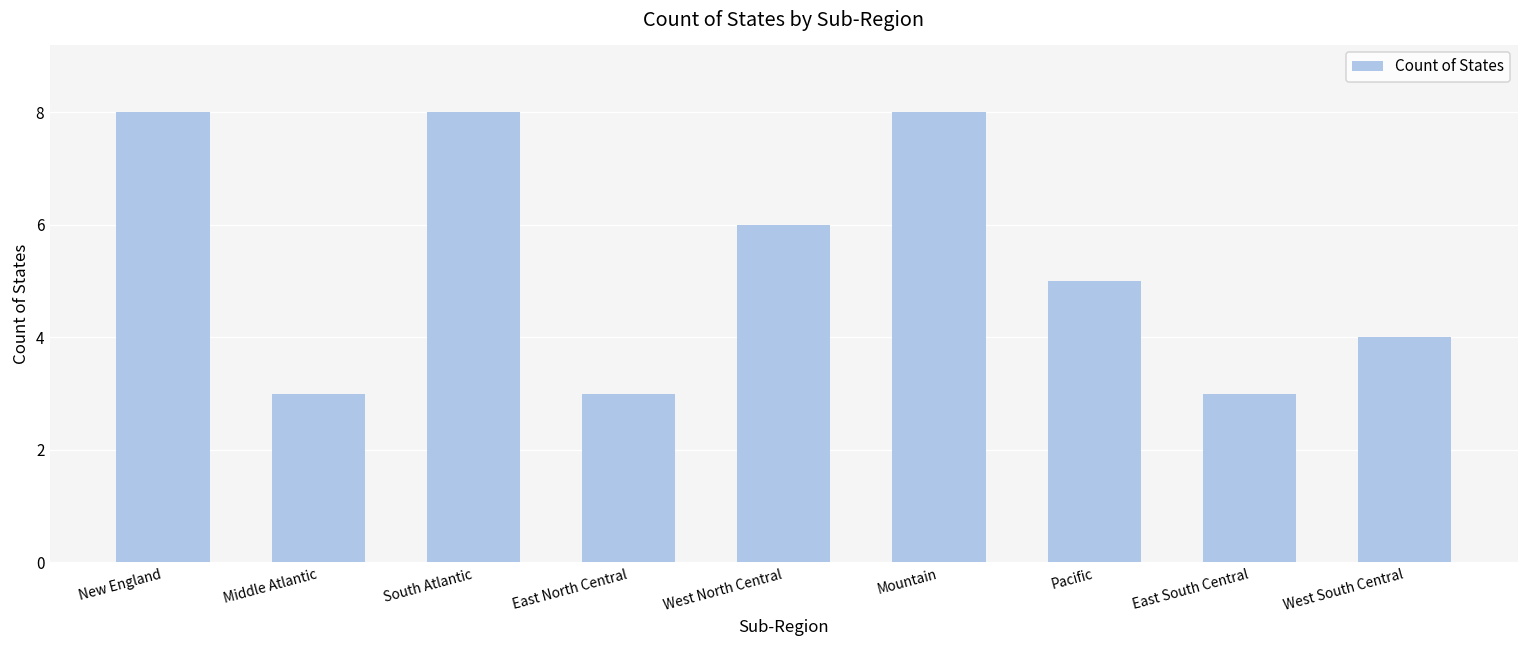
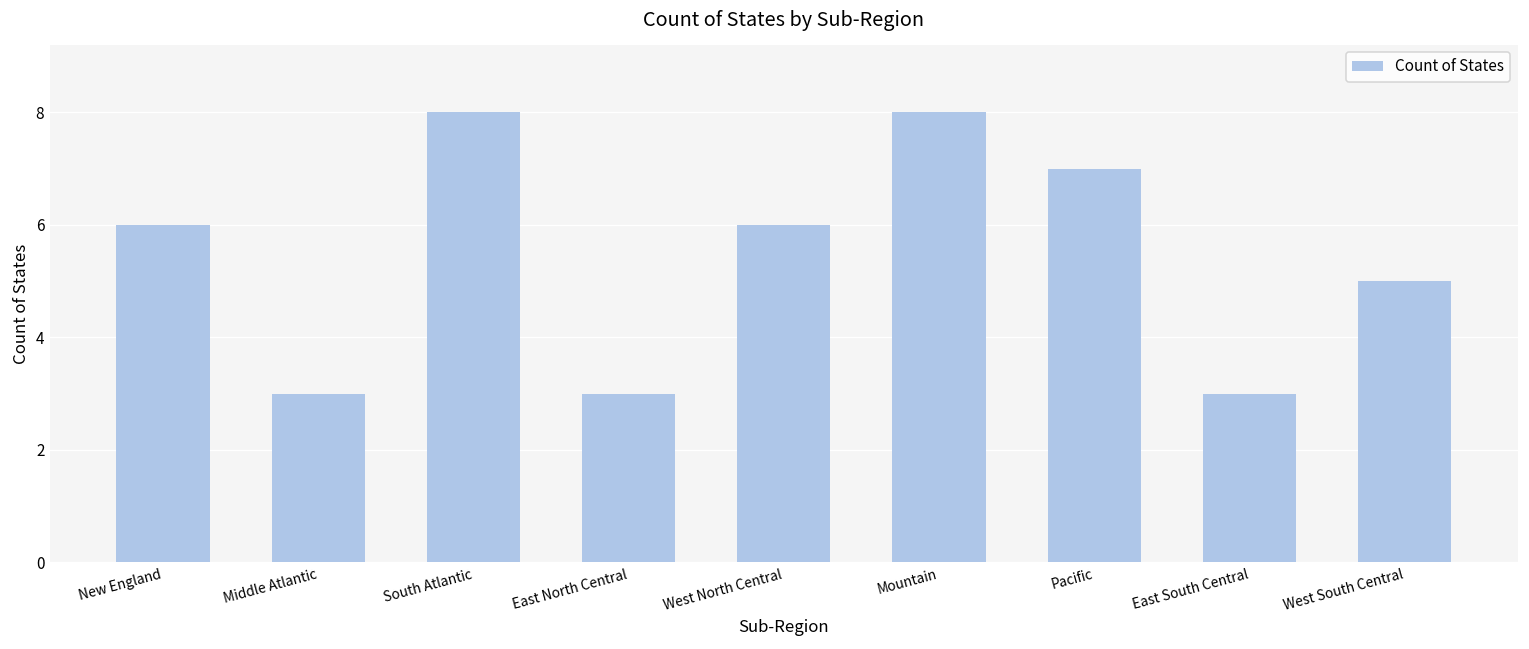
  {
-   "New England": 8,
+   "New England": 6,
    "Middle Atlantic": 3,
    "South Atlantic": 8,
    "East North Central": 3,
    "West North Central": 6,
    "Mountain": 8,
-   "Pacific": 5,
+   "Pacific": 7,
    "East South Central": 3,
-   "West South Central": 4
+   "West South Central": 5
  }
